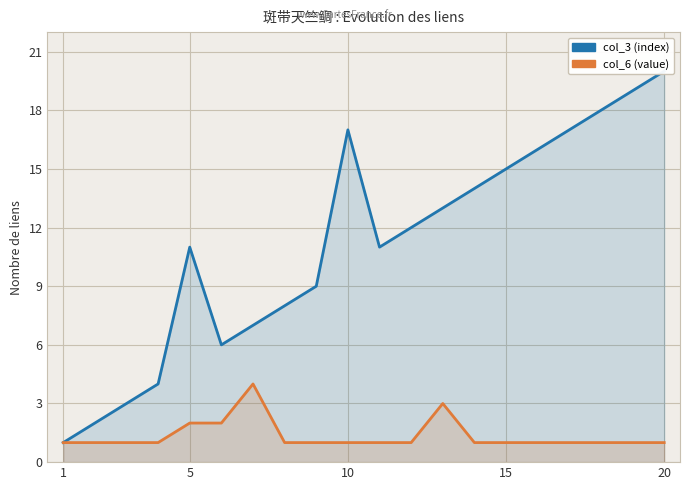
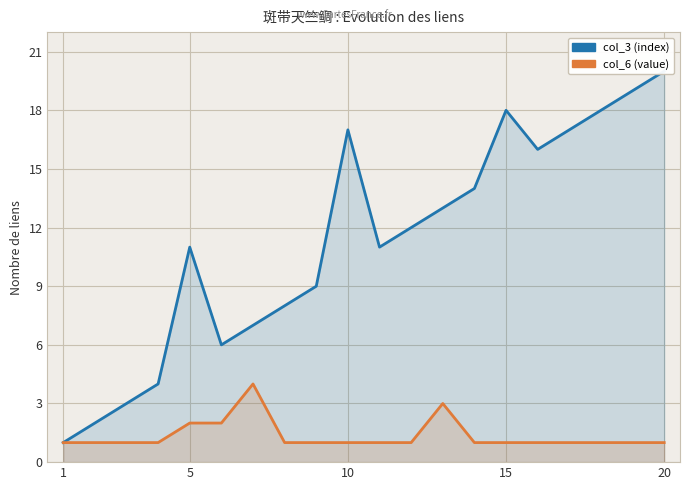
  {
    "col_3 (index)": {
      "5": 11,
      "10": 17,
-     "15": 15
+     "15": 18
    },
    "col_6 (value)": {
      "5": 2,
      "10": 1,
      "15": 1,
      "20": 1
    }
  }
